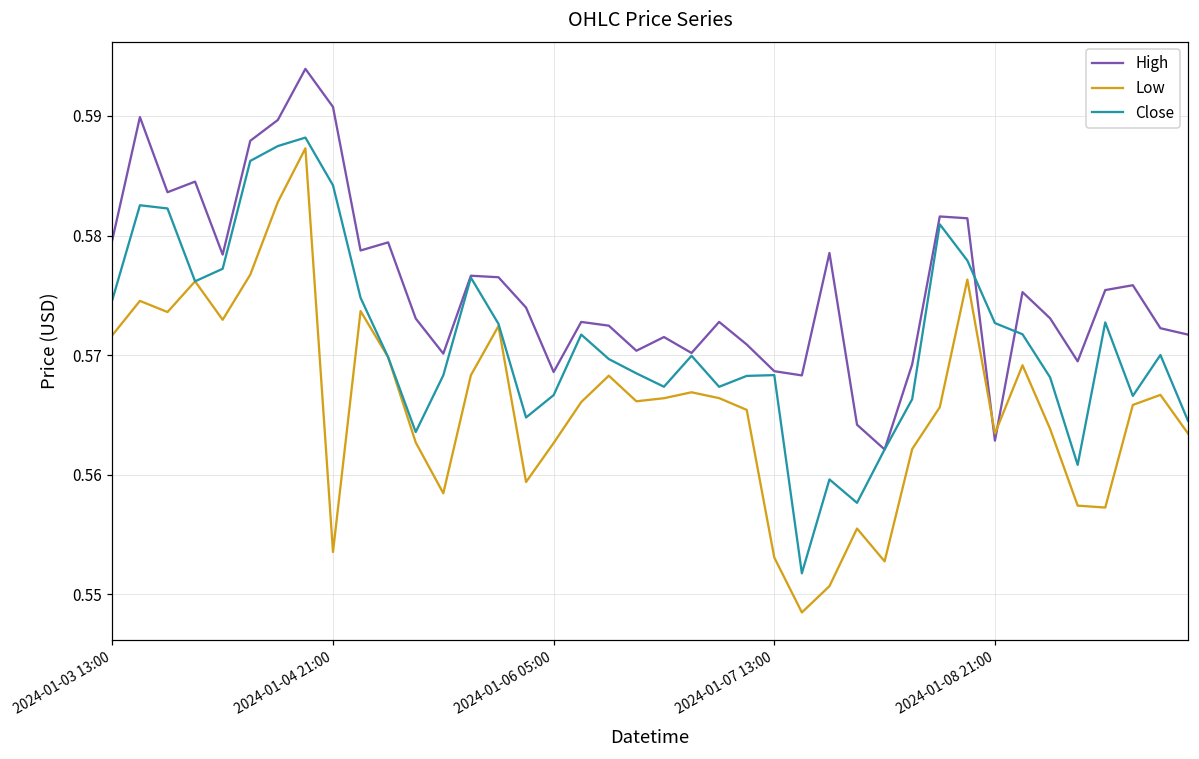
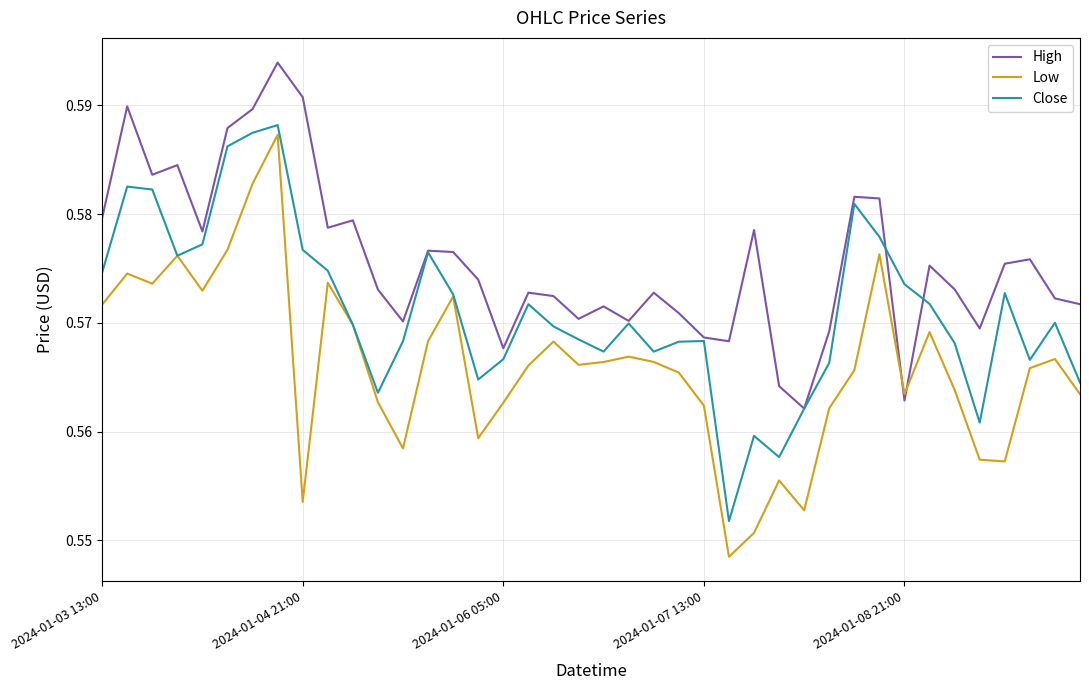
  {
    "High": {
      "2024-01-03 13:00": 0.5796,
      "2024-01-04 21:00": 0.5908,
-     "2024-01-06 05:00": 0.5686,
+     "2024-01-06 05:00": 0.5677,
      "2024-01-07 13:00": 0.5687,
      "2024-01-08 21:00": 0.5628
    },
    "Low": {
      "2024-01-03 13:00": 0.5717,
      "2024-01-04 21:00": 0.5535,
      "2024-01-06 05:00": 0.5626,
-     "2024-01-07 13:00": 0.5531,
+     "2024-01-07 13:00": 0.5624,
      "2024-01-08 21:00": 0.5634
    },
    "Close": {
      "2024-01-03 13:00": 0.5746,
-     "2024-01-04 21:00": 0.5842,
+     "2024-01-04 21:00": 0.5767,
      "2024-01-06 05:00": 0.5667,
      "2024-01-07 13:00": 0.5683,
-     "2024-01-08 21:00": 0.5727
+     "2024-01-08 21:00": 0.5736
    }
  }
